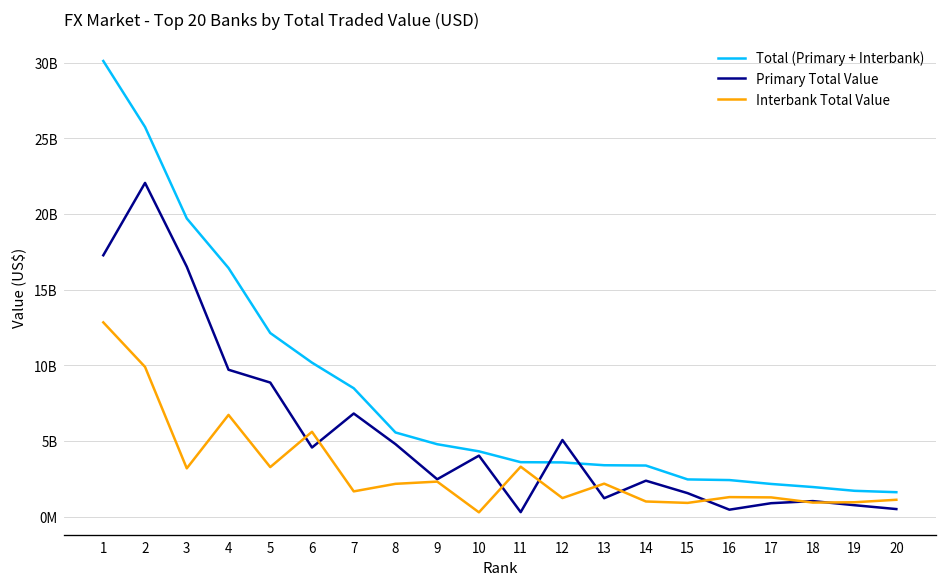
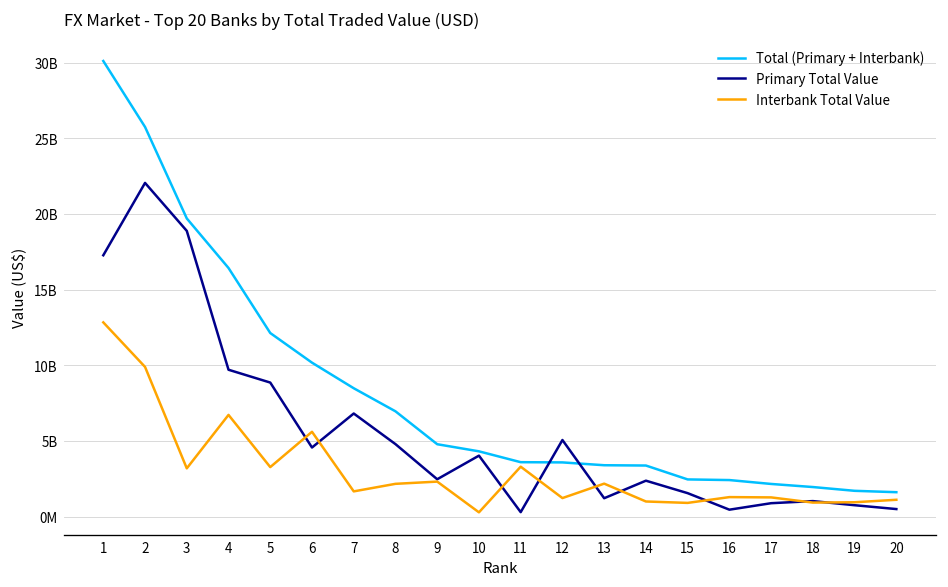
  {
    "Total (Primary + Interbank)": {
      "1": 30100000000,
      "2": 25700000000,
      "3": 19700000000,
      "4": 16400000000,
      "5": 12100000000,
      "6": 10200000000,
      "7": 8500000000,
-     "8": 5600000000,
+     "8": 7000000000,
      "9": 4800000000,
      "10": 4300000000,
      "11": 3600000000,
      "12": 3600000000,
      "13": 3400000000,
      "14": 3400000000,
      "15": 2500000000,
      "16": 2400000000,
      "17": 2200000000,
      "18": 2000000000,
      "19": 1700000000,
      "20": 1600000000
    },
    "Primary Total Value": {
      "1": 17300000000,
      "2": 22000000000,
-     "3": 16500000000,
+     "3": 18900000000,
      "4": 9700000000,
      "5": 8900000000,
      "6": 4600000000,
      "7": 6800000000,
      "8": 4800000000,
      "10": 4000000000,
      "11": 300000000,
      "12": 5100000000,
      "13": 1200000000,
      "14": 2400000000,
      "15": 1600000000,
      "16": 500000000,
      "17": 900000000,
      "20": 500000000
    },
    "Interbank Total Value": {
      "1": 12800000000,
      "2": 9900000000,
      "3": 3200000000,
      "4": 6700000000,
      "5": 3300000000,
      "6": 5600000000,
      "7": 1700000000,
      "8": 2200000000,
      "10": 300000000,
      "11": 3300000000,
      "12": 1200000000,
      "13": 2200000000,
      "14": 1000000000,
      "15": 900000000,
      "16": 1300000000,
      "17": 1300000000,
      "20": 1100000000
    }
  }
